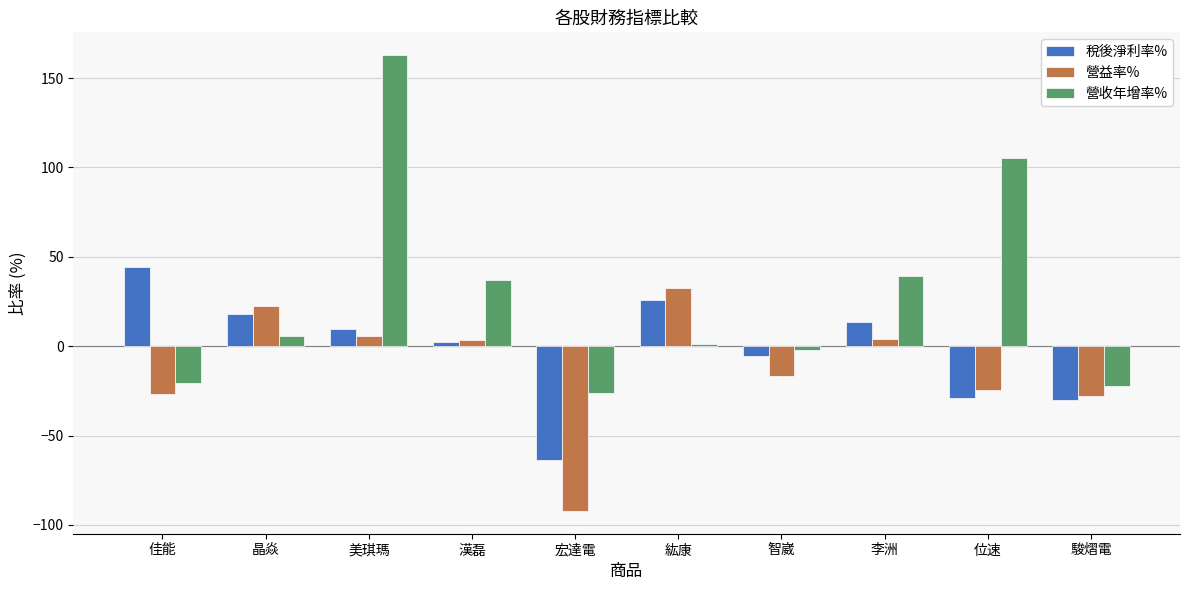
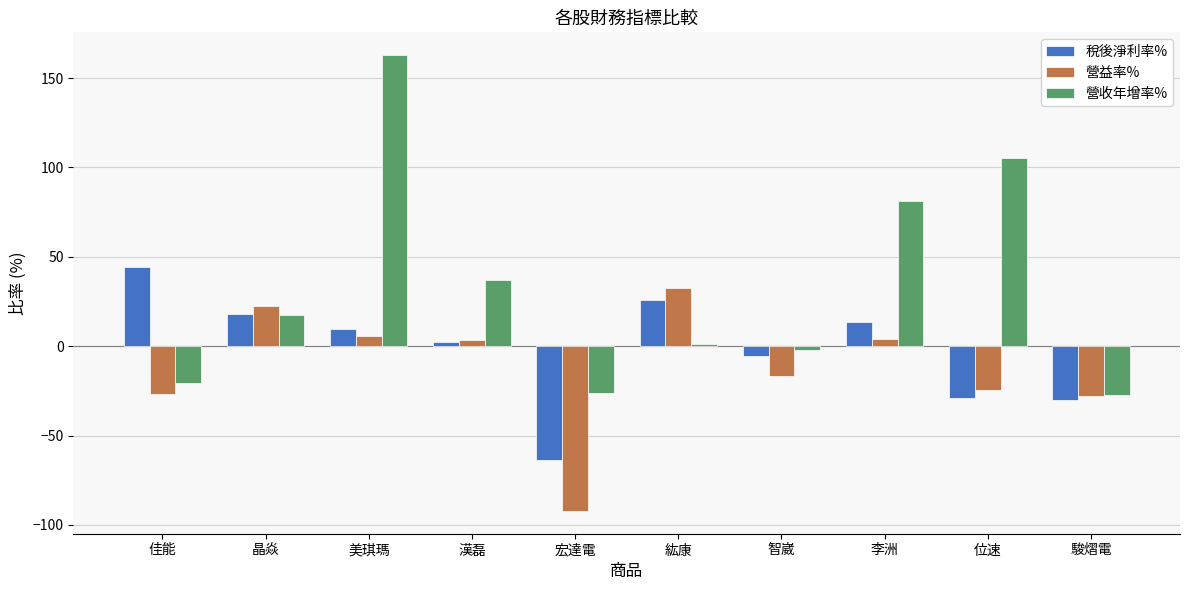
  {
    "稅後淨利率%": {
      "佳能": 44,
      "晶焱": 18,
      "美琪瑪": 10,
      "漢磊": 2,
      "宏達電": -64,
      "紘康": 26,
      "智崴": -5,
      "李洲": 14,
      "位速": -29,
      "駿熠電": -30
    },
    "營益率%": {
      "佳能": -27,
      "晶焱": 23,
      "美琪瑪": 6,
      "漢磊": 4,
      "宏達電": -92,
      "紘康": 33,
      "智崴": -17,
      "李洲": 4,
      "位速": -24,
      "駿熠電": -28
    },
    "營收年增率%": {
      "佳能": -20,
-     "晶焱": 6,
+     "晶焱": 18,
      "美琪瑪": 163,
      "漢磊": 37,
      "宏達電": -26,
      "智崴": -2,
-     "李洲": 39,
+     "李洲": 81,
      "位速": 105,
-     "駿熠電": -23
+     "駿熠電": -27
    }
  }
